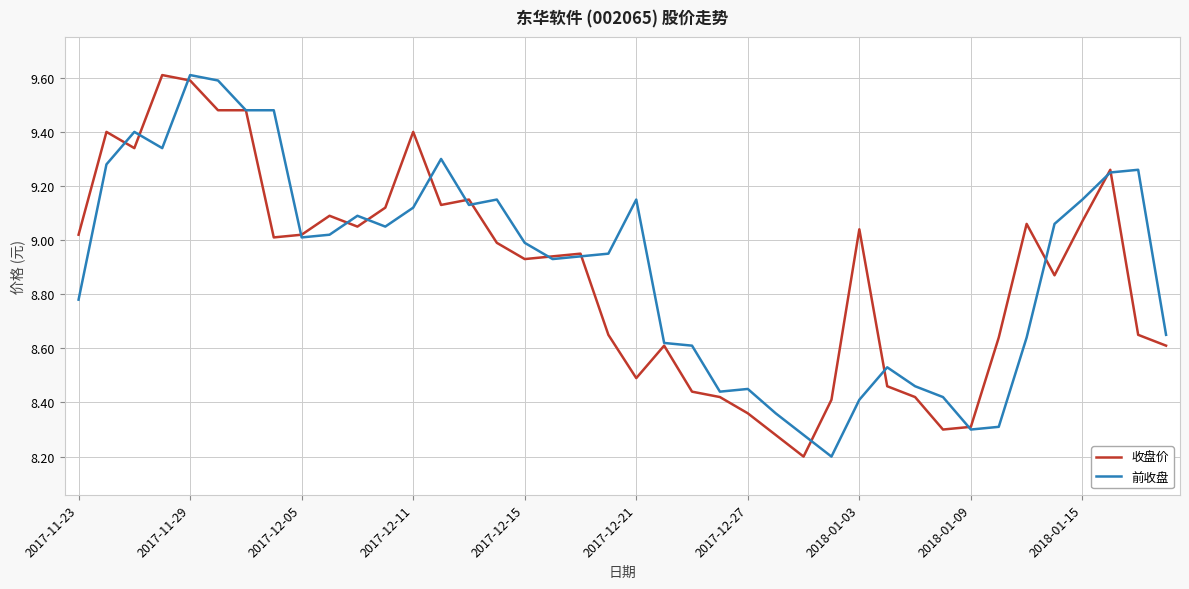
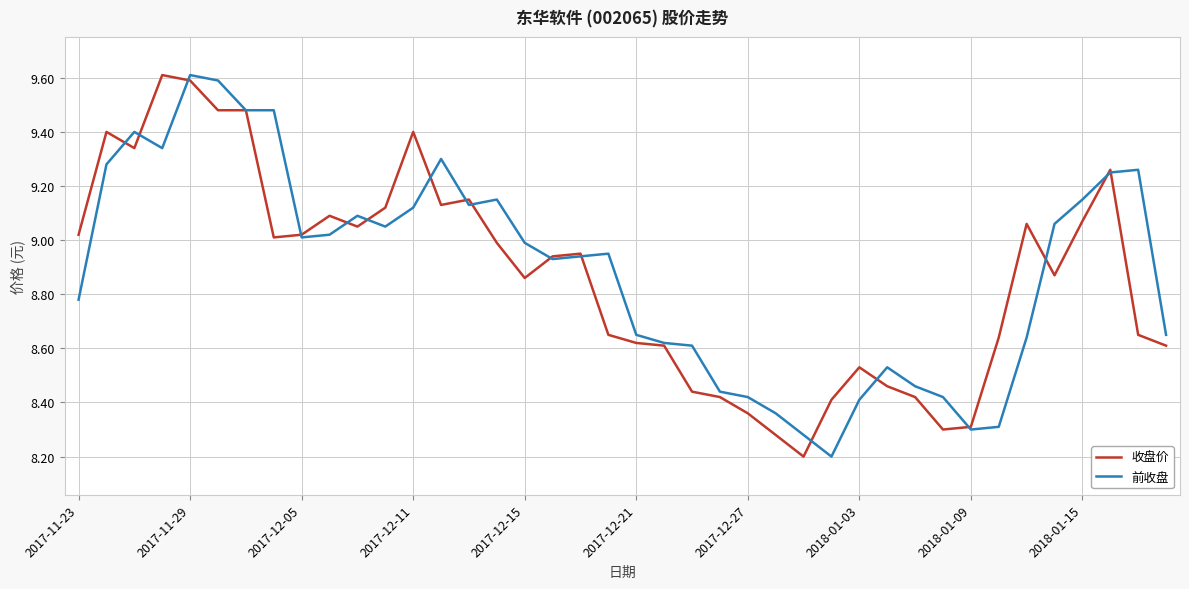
  {
    "收盘价": {
      "2017-11-23": 9.02,
      "2017-11-29": 9.59,
      "2017-12-05": 9.02,
      "2017-12-11": 9.40,
-     "2017-12-15": 8.93,
-     "2017-12-21": 8.49,
+     "2017-12-15": 8.86,
+     "2017-12-21": 8.62,
      "2017-12-27": 8.36,
-     "2018-01-03": 9.04,
+     "2018-01-03": 8.53,
      "2018-01-09": 8.31,
      "2018-01-15": 9.07
    },
    "前收盘": {
      "2017-11-23": 8.78,
      "2017-11-29": 9.61,
      "2017-12-05": 9.01,
      "2017-12-11": 9.12,
      "2017-12-15": 8.99,
-     "2017-12-21": 9.15,
-     "2017-12-27": 8.45,
+     "2017-12-21": 8.65,
+     "2017-12-27": 8.42,
      "2018-01-03": 8.41,
      "2018-01-09": 8.30,
      "2018-01-15": 9.15
    }
  }
